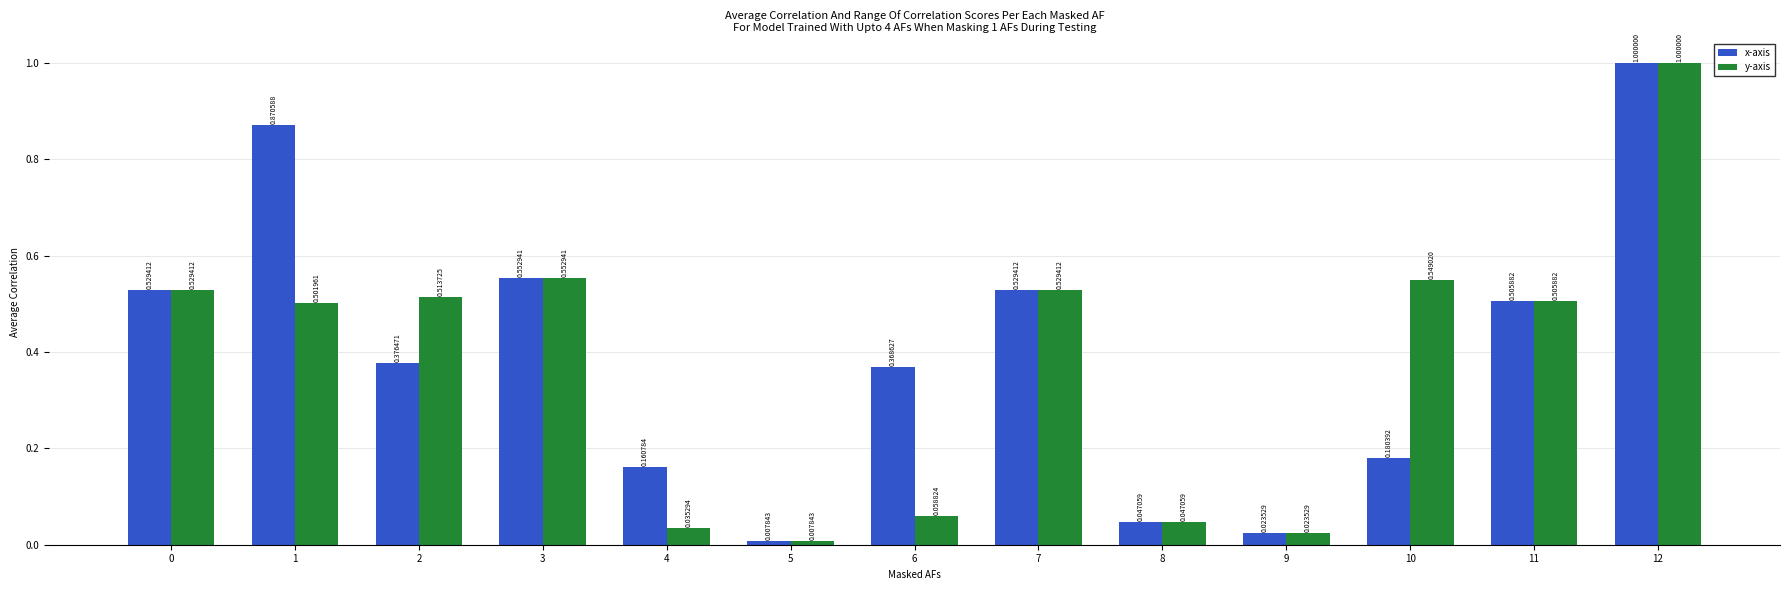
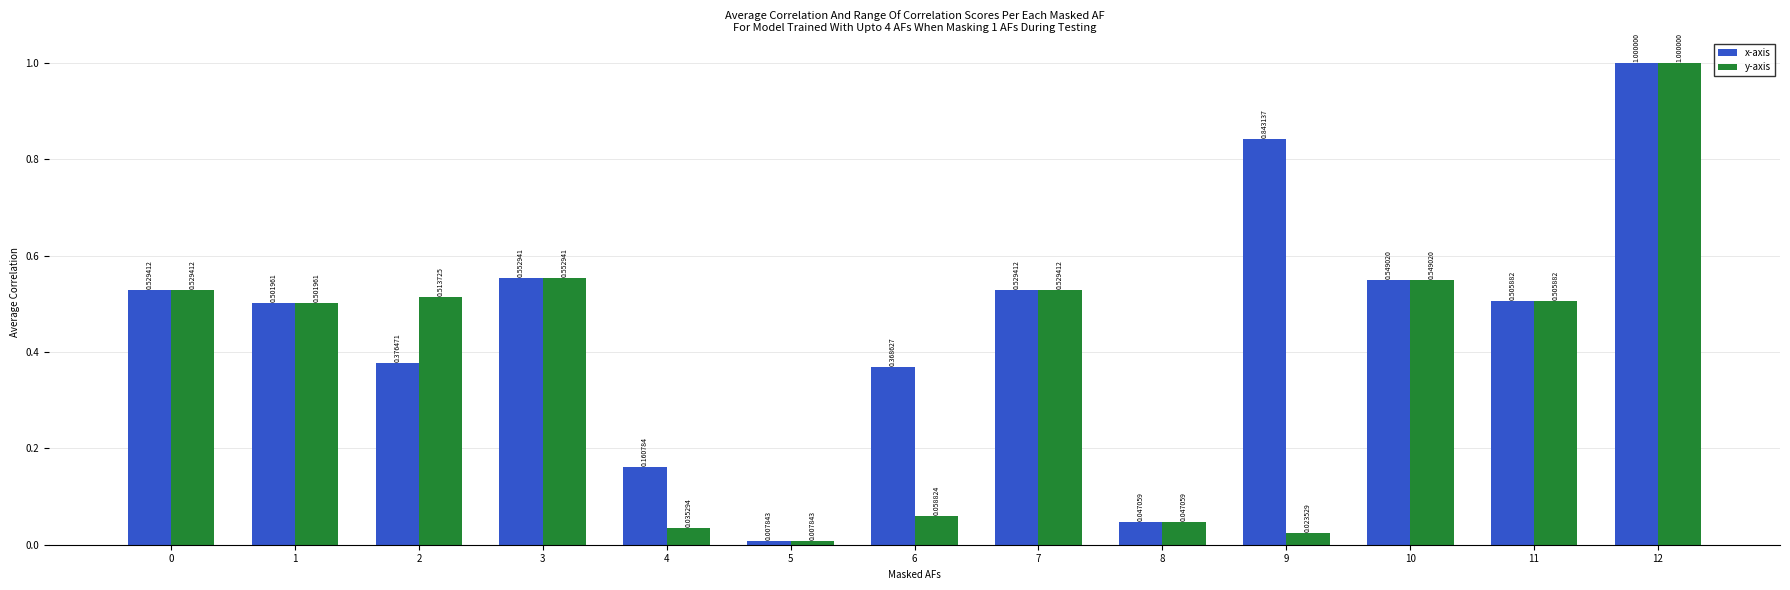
  {
    "x-axis": {
      "0": 0.529412,
-     "1": 0.870588,
+     "1": 0.501961,
      "2": 0.376471,
      "3": 0.552941,
      "4": 0.160784,
      "5": 0.007843,
      "6": 0.368627,
      "7": 0.529412,
      "8": 0.047059,
-     "9": 0.023529,
-     "10": 0.180392,
+     "9": 0.843137,
+     "10": 0.549020,
      "11": 0.505882,
      "12": 1.000000
    },
    "y-axis": {
      "0": 0.529412,
      "1": 0.501961,
      "2": 0.513725,
      "3": 0.552941,
      "4": 0.035294,
      "5": 0.007843,
      "6": 0.058824,
      "7": 0.529412,
      "8": 0.047059,
      "9": 0.023529,
      "10": 0.549020,
      "11": 0.505882,
      "12": 1.000000
    }
  }
